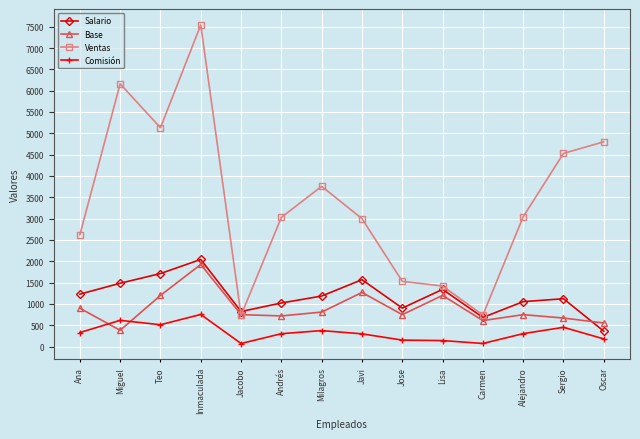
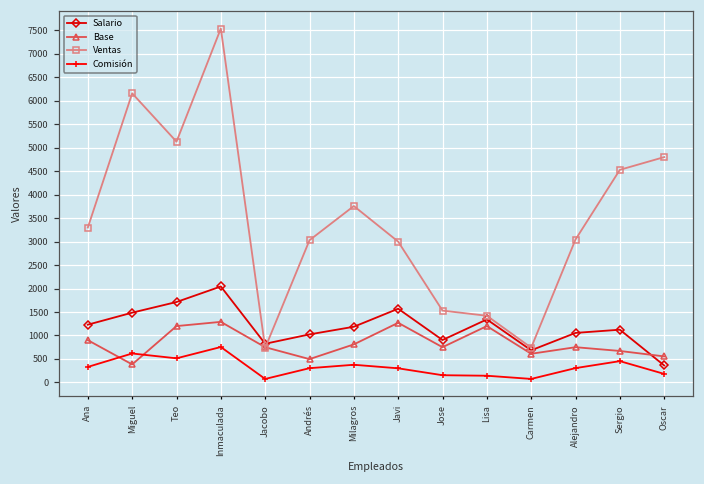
  {
    "Base": {
      "Ana": 900,
      "Miguel": 400,
      "Teo": 1200,
-     "Inmaculada": 1900,
-     "Andrés": 700,
+     "Inmaculada": 1300,
+     "Andrés": 500,
      "Milagros": 800,
      "Javi": 1300,
      "Jose": 800,
      "Lisa": 1200,
      "Carmen": 600,
      "Alejandro": 800,
      "Sergio": 700,
      "Oscar": 600
    },
    "Ventas": {
-     "Ana": 2600,
+     "Ana": 3300,
      "Miguel": 6200,
      "Teo": 5100,
      "Inmaculada": 7500,
      "Andrés": 3000,
      "Milagros": 3800,
      "Javi": 3000,
      "Jose": 1500,
      "Lisa": 1400,
      "Alejandro": 3000,
      "Sergio": 4500,
      "Oscar": 4800
    }
  }
